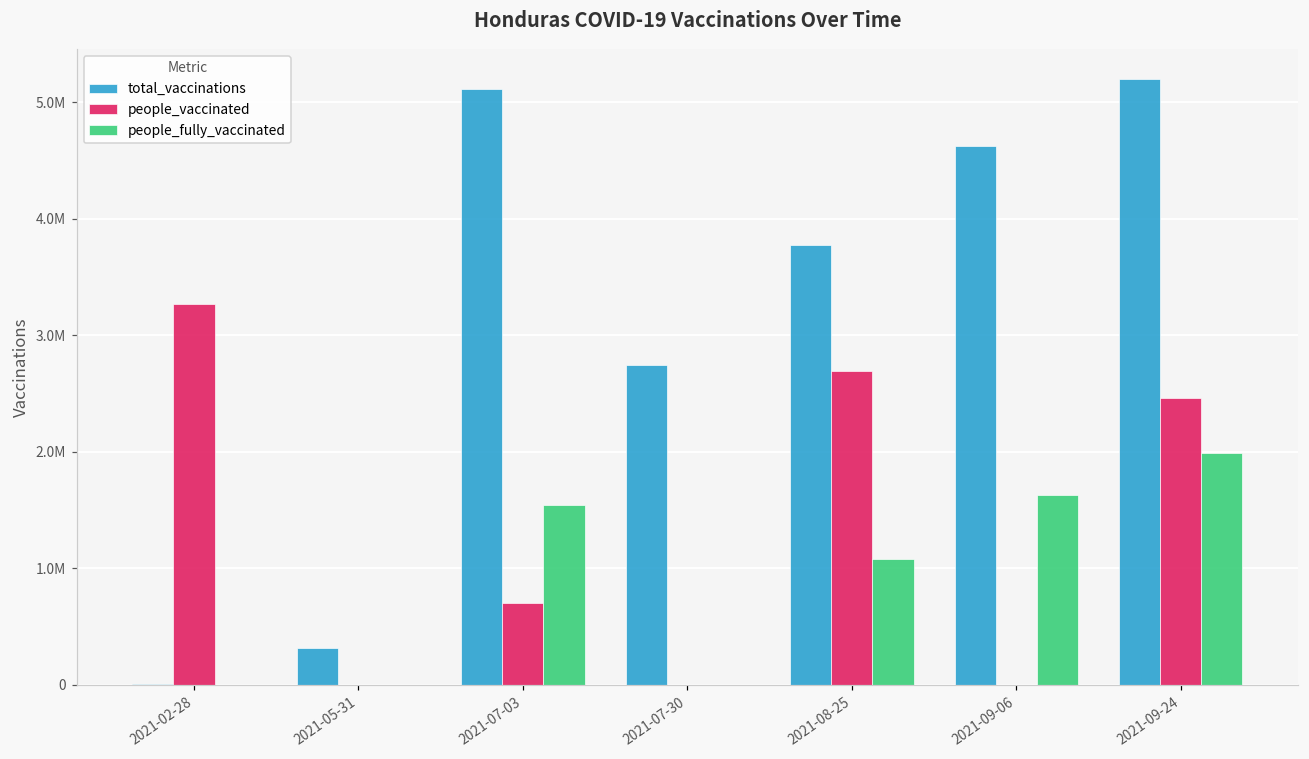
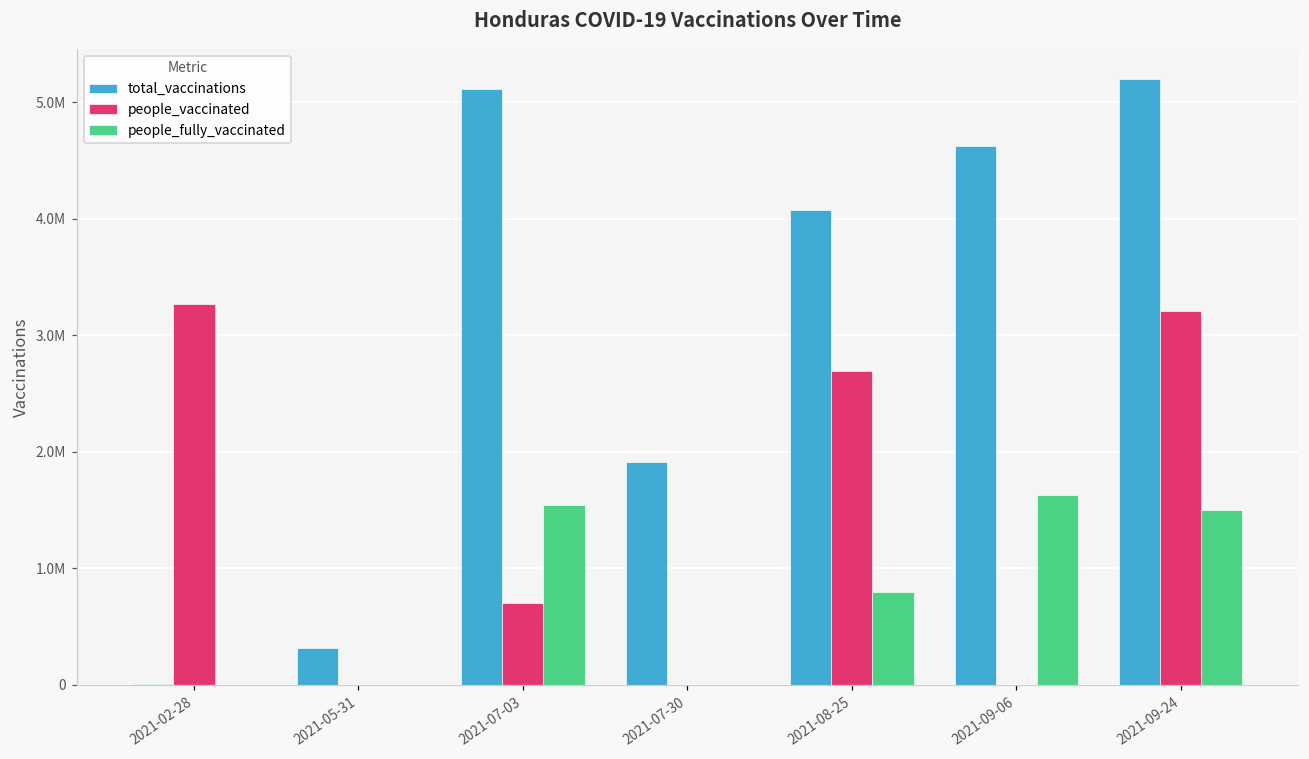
  {
    "total_vaccinations": {
      "2021-05-31": 320000,
      "2021-07-03": 5110000,
-     "2021-07-30": 2740000,
-     "2021-08-25": 3770000,
+     "2021-07-30": 1910000,
+     "2021-08-25": 4070000,
      "2021-09-06": 4620000,
      "2021-09-24": 5200000
    },
    "people_vaccinated": {
      "2021-02-28": 3260000,
      "2021-05-31": 0,
      "2021-07-03": 700000,
      "2021-07-30": 0,
      "2021-08-25": 2690000,
      "2021-09-06": 0,
-     "2021-09-24": 2460000
+     "2021-09-24": 3210000
    },
    "people_fully_vaccinated": {
      "2021-02-28": 0,
      "2021-05-31": 0,
      "2021-07-03": 1550000,
      "2021-07-30": 0,
-     "2021-08-25": 1080000,
+     "2021-08-25": 800000,
      "2021-09-06": 1630000,
-     "2021-09-24": 1990000
+     "2021-09-24": 1500000
    }
  }
